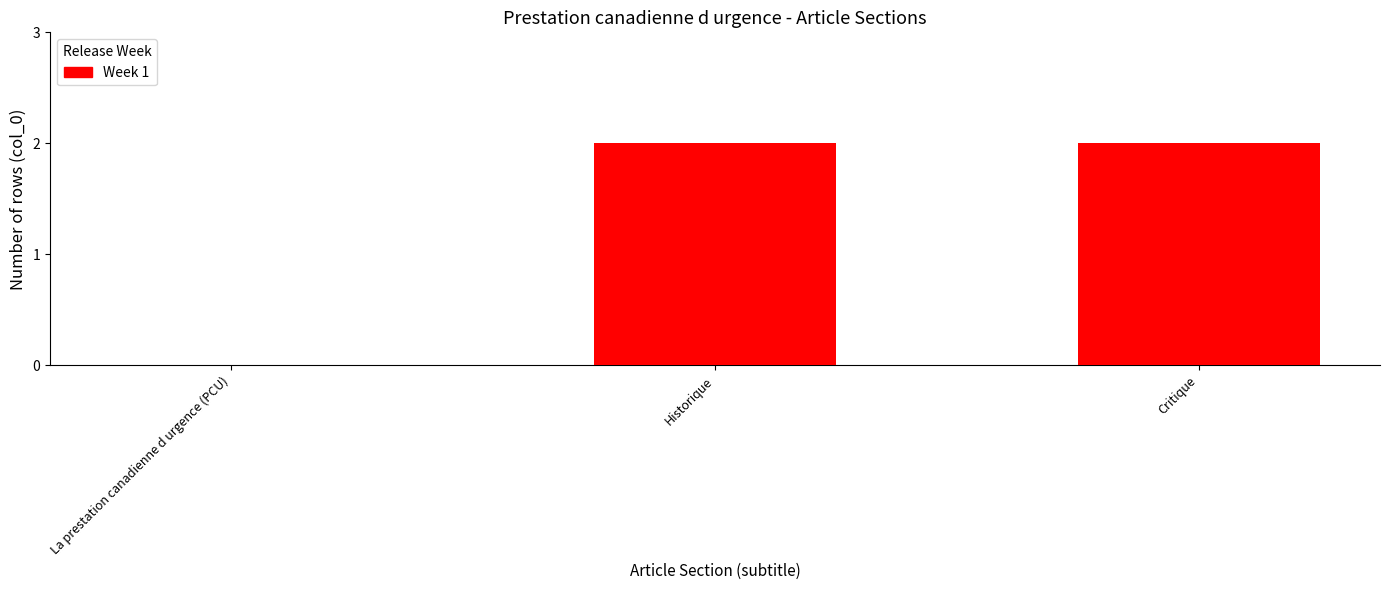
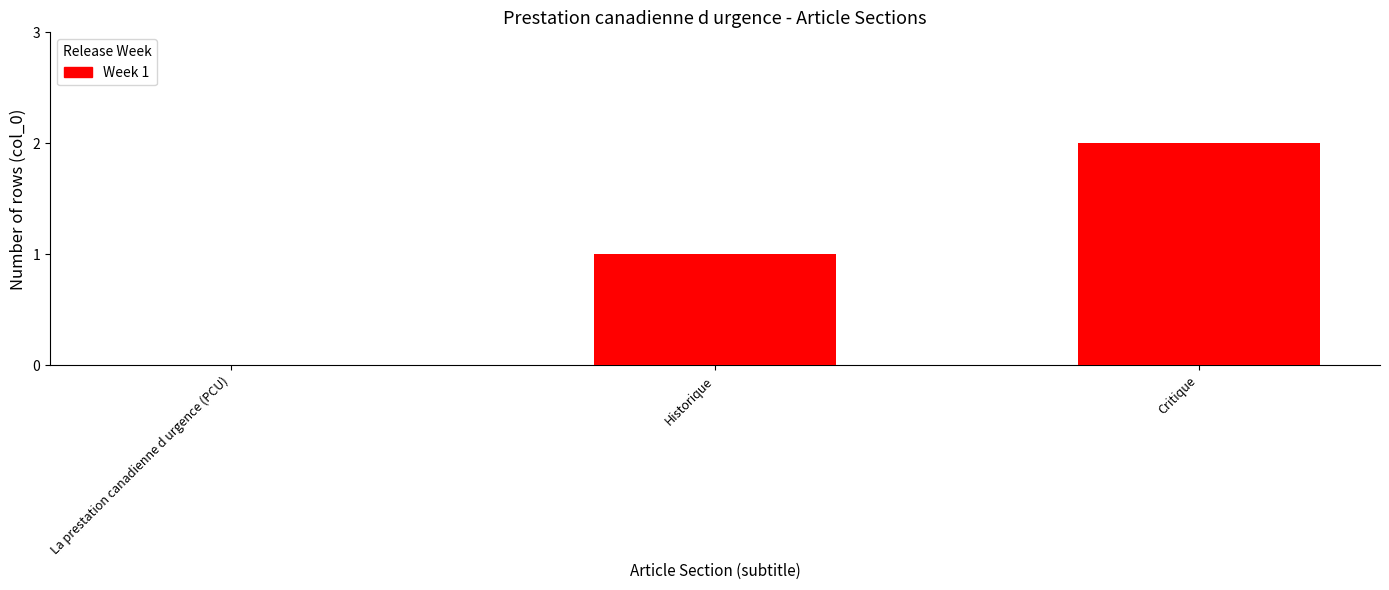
  {
    "La prestation canadienne d urgence (PCU)": 0,
-   "Historique": 2,
+   "Historique": 1,
    "Critique": 2
  }
